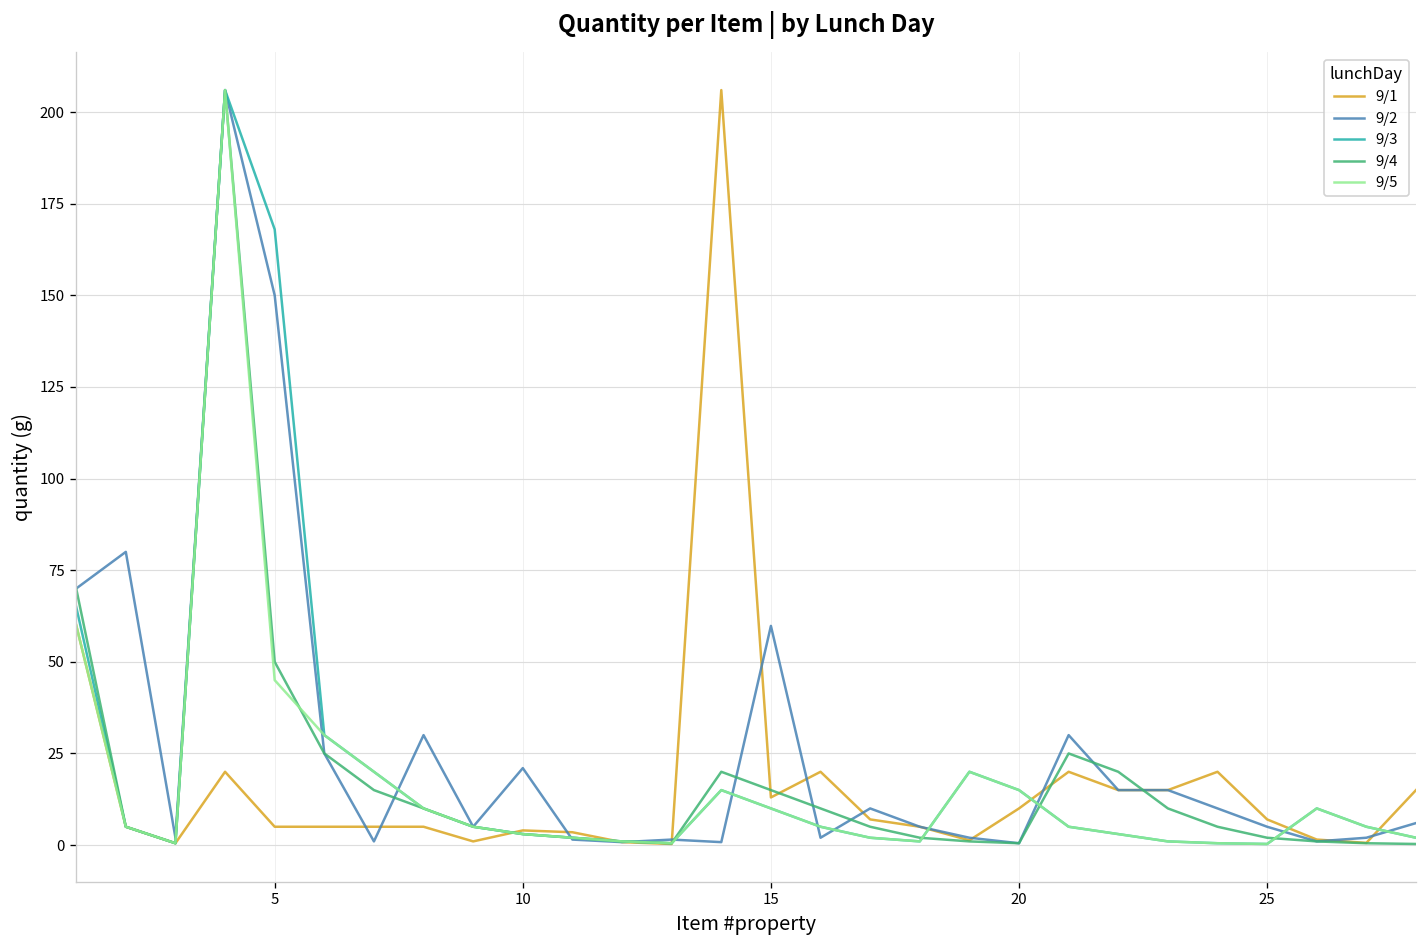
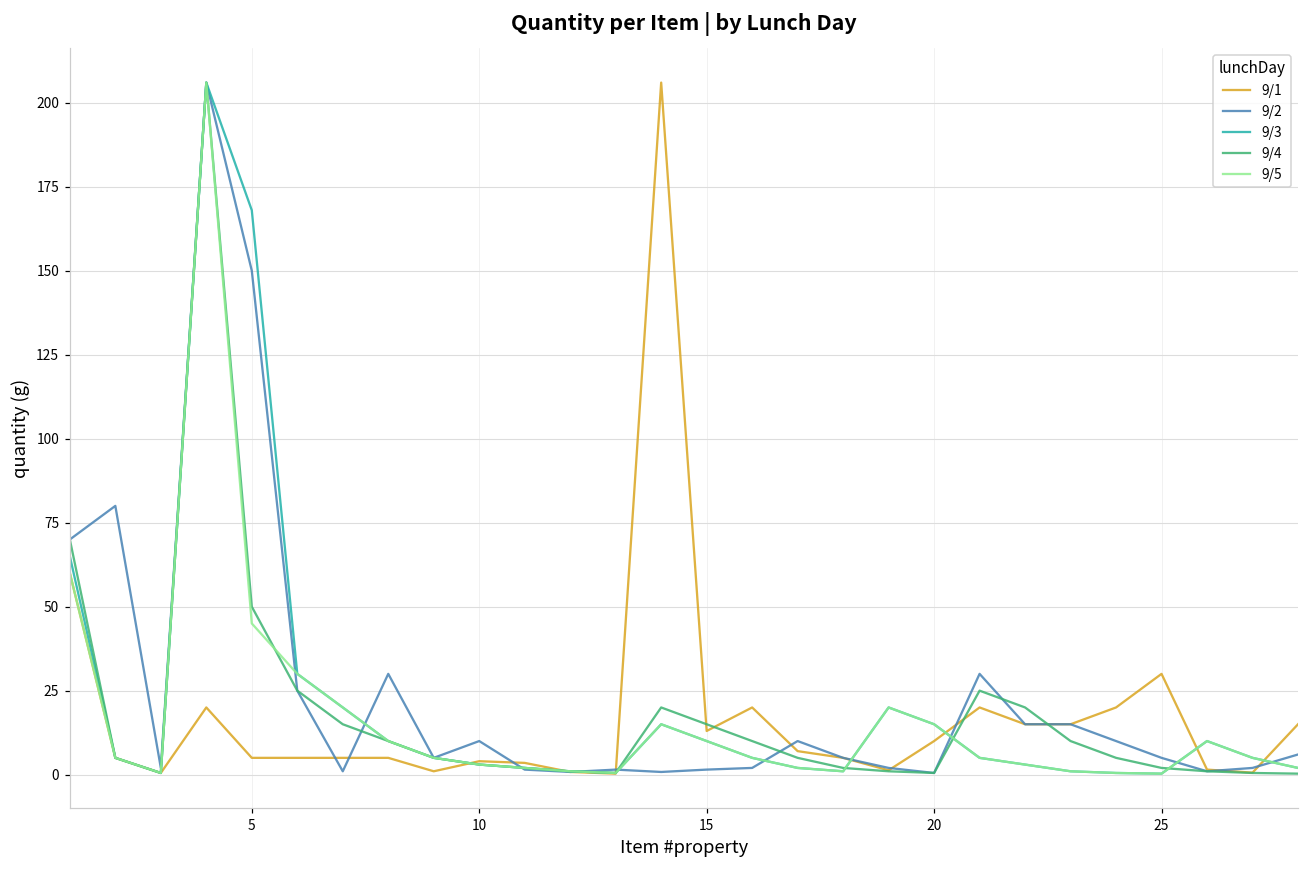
  {
    "9/1": {
      "5": 5,
      "10": 4,
      "15": 13,
      "20": 10,
-     "25": 7
+     "25": 30
    },
    "9/2": {
      "5": 150,
-     "10": 21,
-     "15": 60,
+     "10": 10,
+     "15": 2,
      "25": 5
    },
    "9/3": {
      "5": 168
    },
    "9/4": {
      "5": 50,
      "15": 15,
      "25": 2
    },
    "9/5": {
      "5": 45
    }
  }
